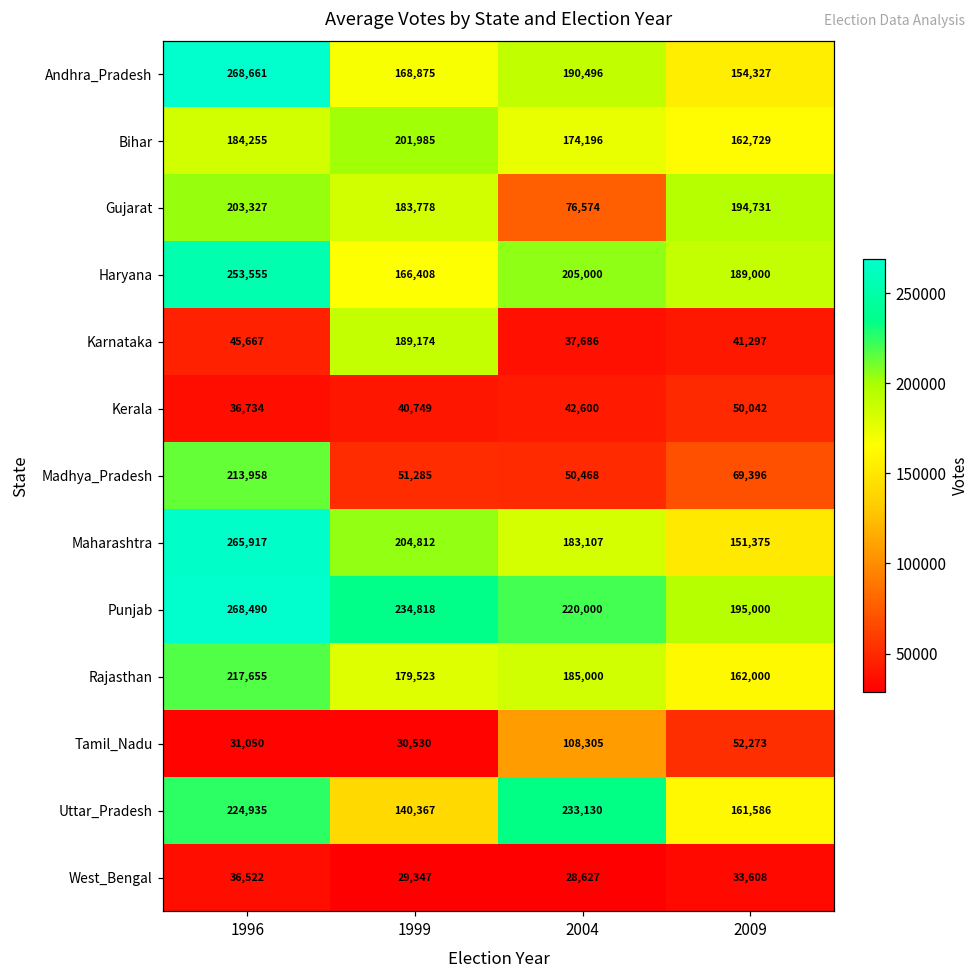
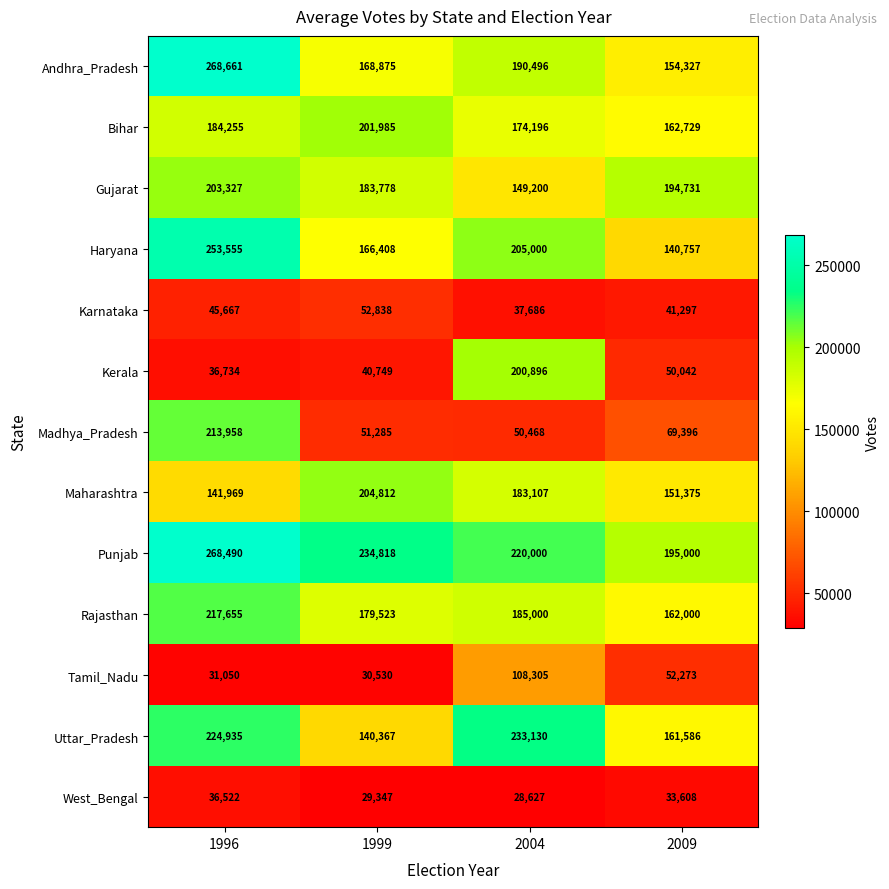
  {
    "Andhra_Pradesh": {
      "1996": "268,661",
      "1999": "168,875",
      "2004": "190,496",
      "2009": "154,327"
    },
    "Bihar": {
      "1996": "184,255",
      "1999": "201,985",
      "2004": "174,196",
      "2009": "162,729"
    },
    "Gujarat": {
      "1996": "203,327",
      "1999": "183,778",
-     "2004": "76,574",
+     "2004": "149,200",
      "2009": "194,731"
    },
    "Haryana": {
      "1996": "253,555",
      "1999": "166,408",
      "2004": "205,000",
-     "2009": "189,000"
+     "2009": "140,757"
    },
    "Karnataka": {
      "1996": "45,667",
-     "1999": "189,174",
+     "1999": "52,838",
      "2004": "37,686",
      "2009": "41,297"
    },
    "Kerala": {
      "1996": "36,734",
      "1999": "40,749",
-     "2004": "42,600",
+     "2004": "200,896",
      "2009": "50,042"
    },
    "Madhya_Pradesh": {
      "1996": "213,958",
      "1999": "51,285",
      "2004": "50,468",
      "2009": "69,396"
    },
    "Maharashtra": {
-     "1996": "265,917",
+     "1996": "141,969",
      "1999": "204,812",
      "2004": "183,107",
      "2009": "151,375"
    },
    "Punjab": {
      "1996": "268,490",
      "1999": "234,818",
      "2004": "220,000",
      "2009": "195,000"
    },
    "Rajasthan": {
      "1996": "217,655",
      "1999": "179,523",
      "2004": "185,000",
      "2009": "162,000"
    },
    "Tamil_Nadu": {
      "1996": "31,050",
      "1999": "30,530",
      "2004": "108,305",
      "2009": "52,273"
    },
    "Uttar_Pradesh": {
      "1996": "224,935",
      "1999": "140,367",
      "2004": "233,130",
      "2009": "161,586"
    },
    "West_Bengal": {
      "1996": "36,522",
      "1999": "29,347",
      "2004": "28,627",
      "2009": "33,608"
    }
  }
